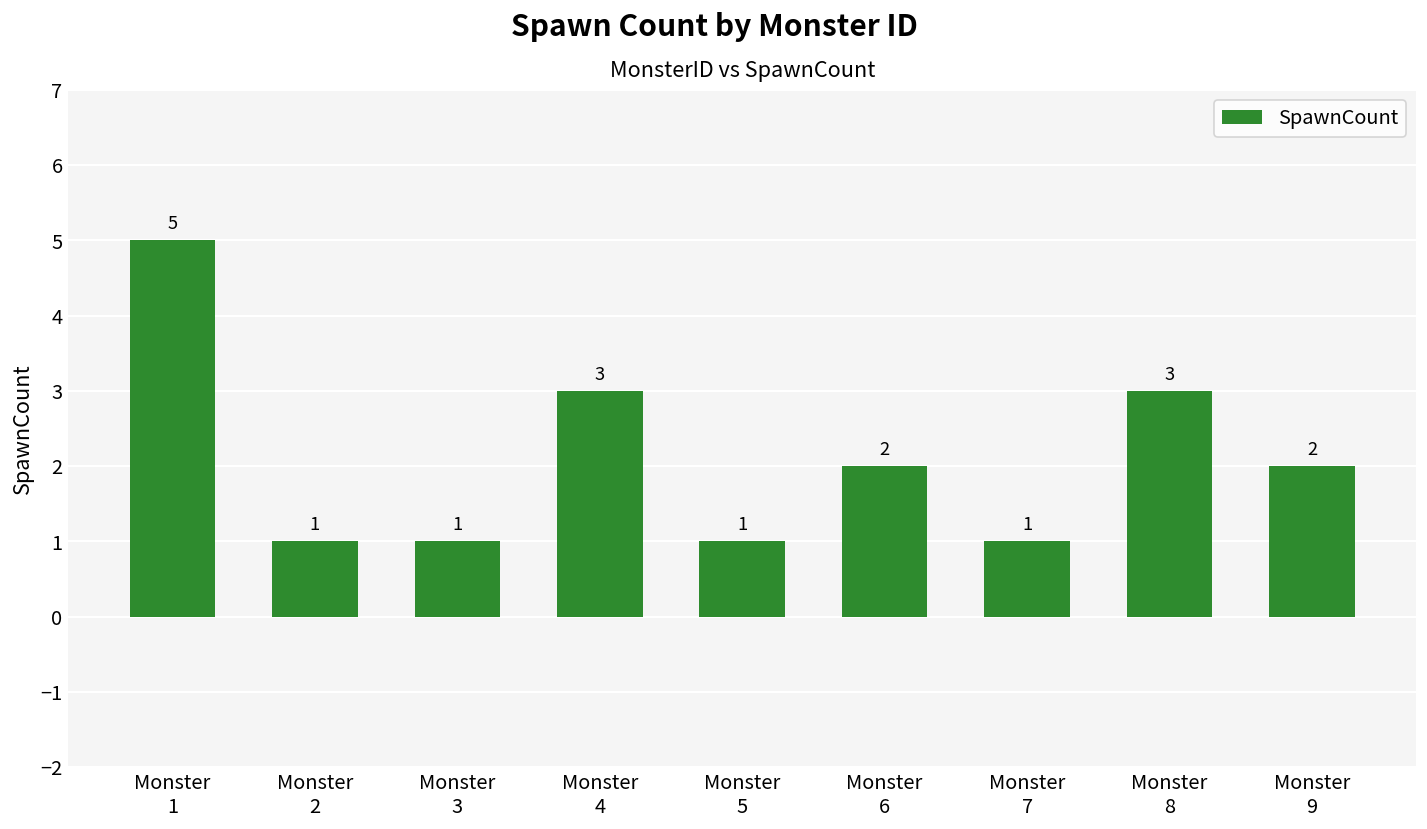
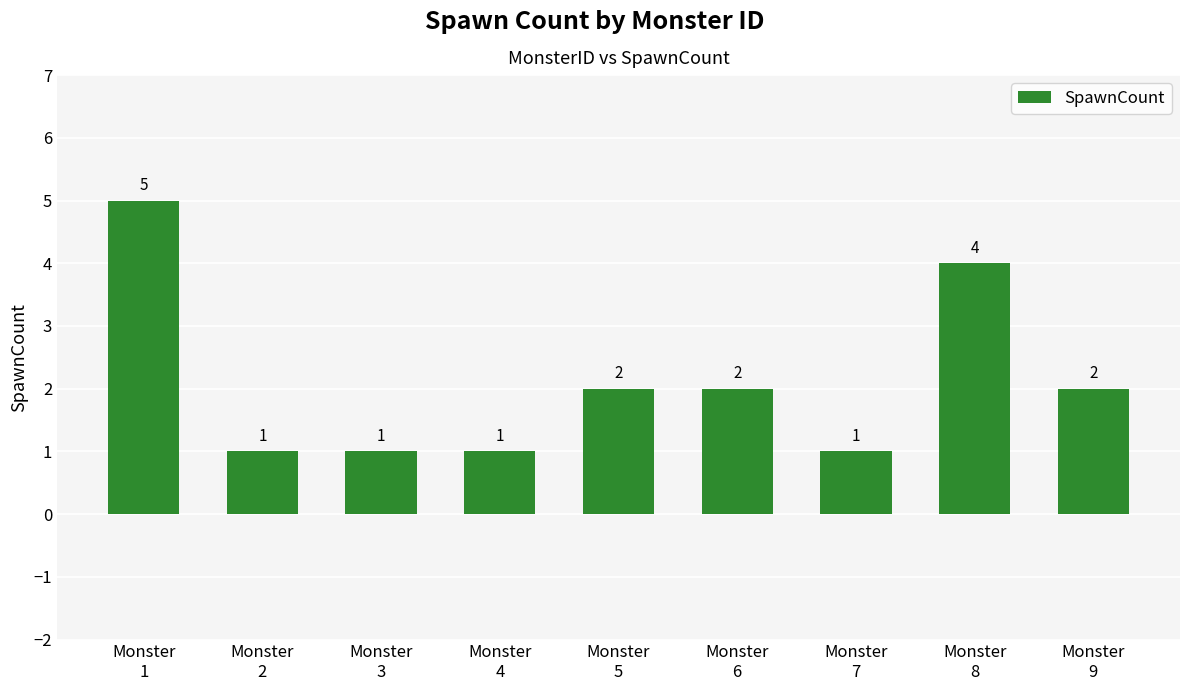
  {
    "Monster 1": 5,
    "Monster 2": 1,
    "Monster 3": 1,
-   "Monster 4": 3,
-   "Monster 5": 1,
+   "Monster 4": 1,
+   "Monster 5": 2,
    "Monster 6": 2,
    "Monster 7": 1,
-   "Monster 8": 3,
+   "Monster 8": 4,
    "Monster 9": 2
  }
